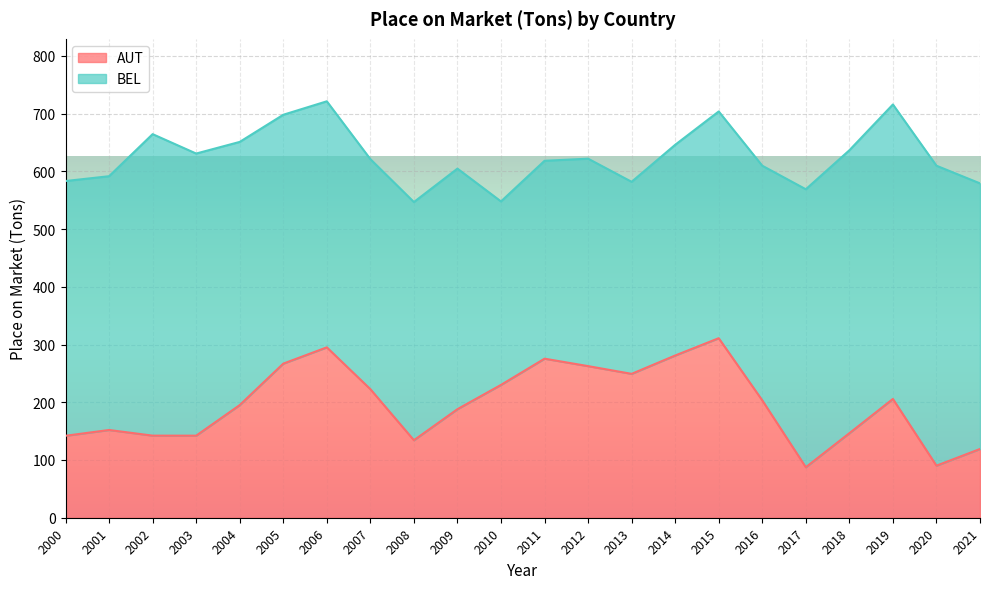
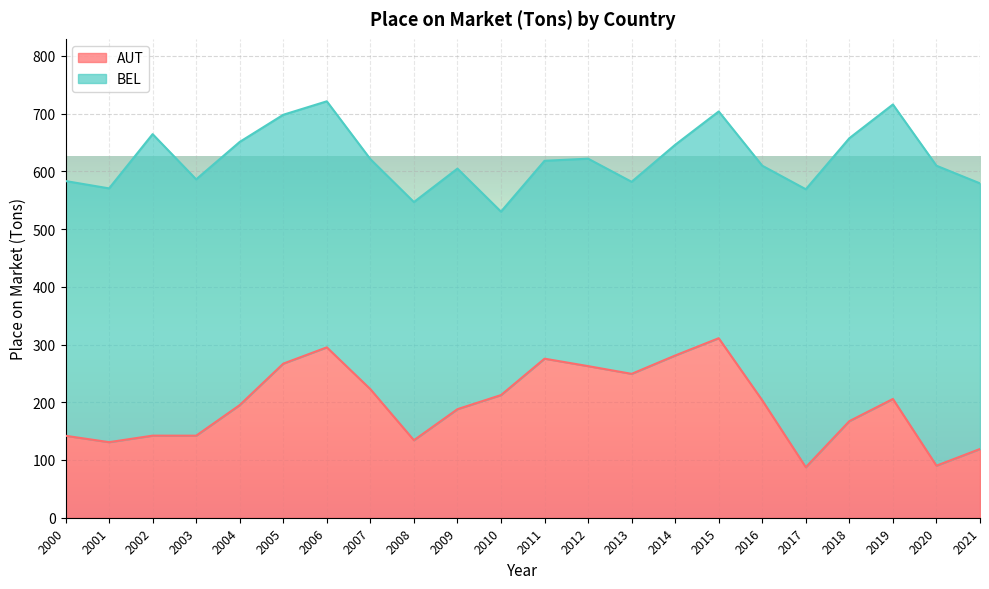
  {
    "AUT": {
      "2000": 140,
-     "2001": 150,
+     "2001": 130,
      "2002": 140,
      "2003": 140,
      "2004": 200,
      "2005": 270,
      "2006": 300,
      "2007": 220,
      "2008": 130,
      "2009": 190,
-     "2010": 230,
+     "2010": 210,
      "2011": 280,
      "2012": 260,
      "2013": 250,
      "2014": 280,
      "2015": 310,
      "2016": 200,
      "2017": 90,
-     "2018": 150,
+     "2018": 170,
      "2019": 210,
      "2020": 90,
      "2021": 120
    },
    "BEL": {
      "2000": 440,
      "2001": 440,
      "2002": 520,
-     "2003": 490,
+     "2003": 440,
      "2004": 460,
      "2005": 430,
      "2006": 430,
      "2007": 400,
      "2008": 410,
      "2009": 420,
      "2010": 320,
      "2011": 340,
      "2012": 360,
      "2013": 330,
      "2014": 360,
      "2015": 390,
      "2016": 410,
      "2017": 480,
      "2018": 490,
      "2019": 510,
      "2020": 520,
      "2021": 460
    }
  }
